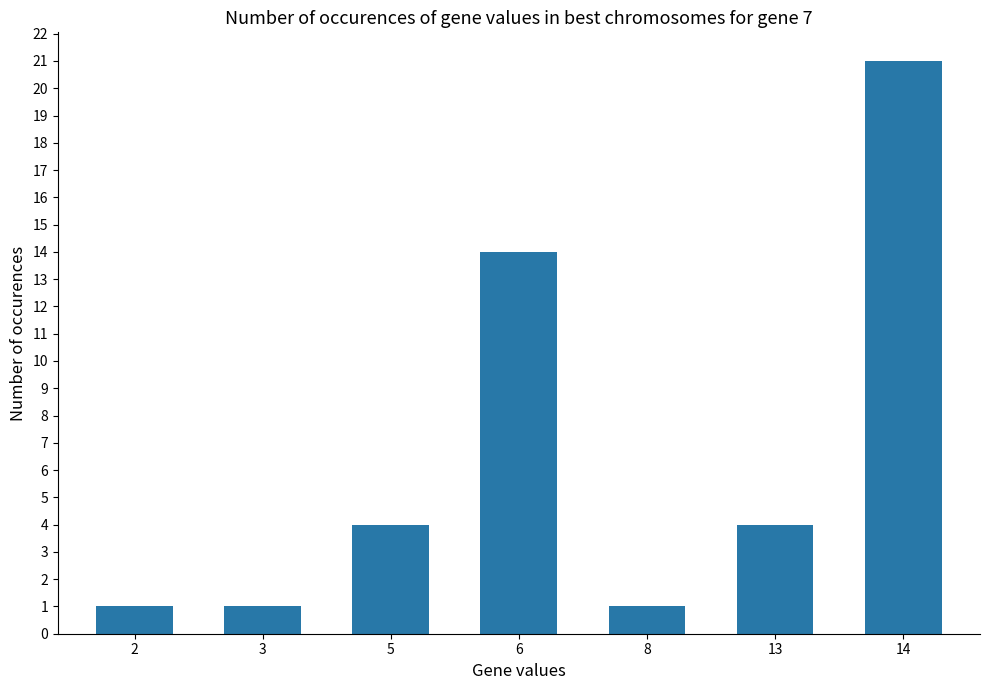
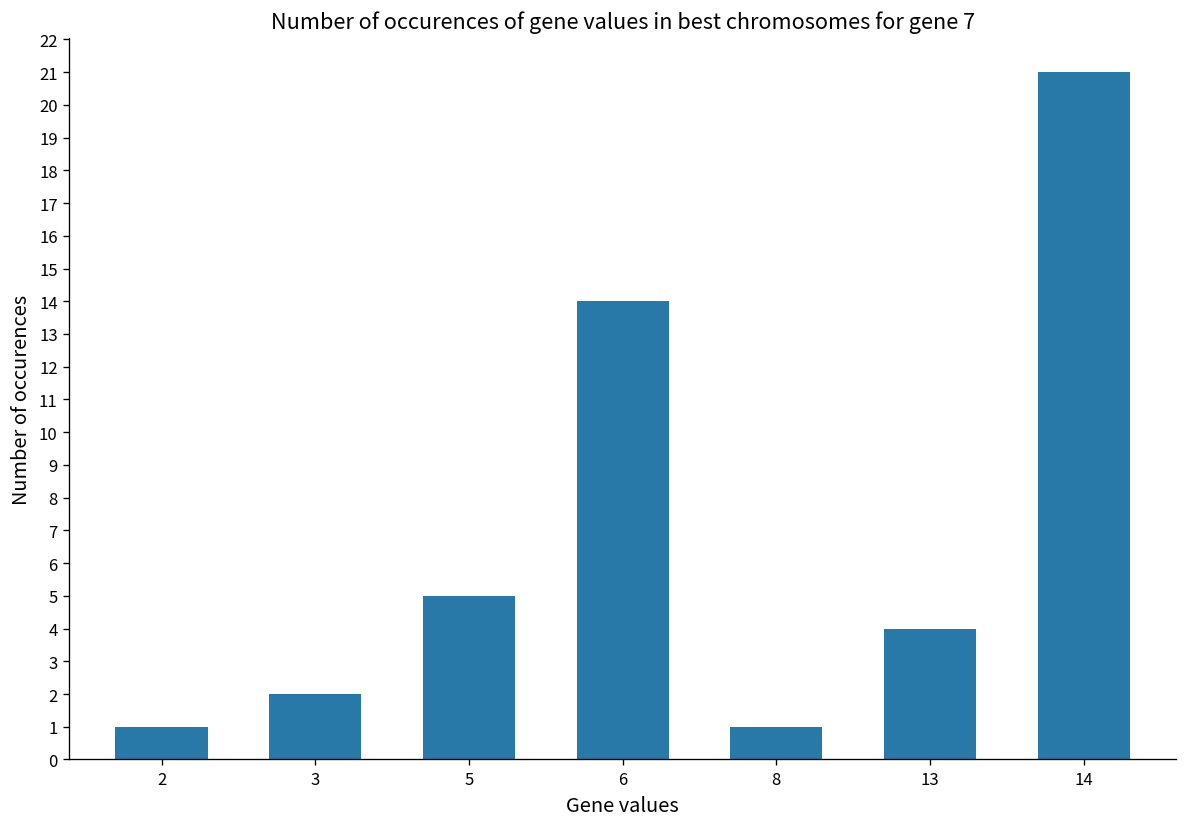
  {
    "2": 1,
-   "3": 1,
-   "5": 4,
+   "3": 2,
+   "5": 5,
    "6": 14,
    "8": 1,
    "13": 4,
    "14": 21
  }
